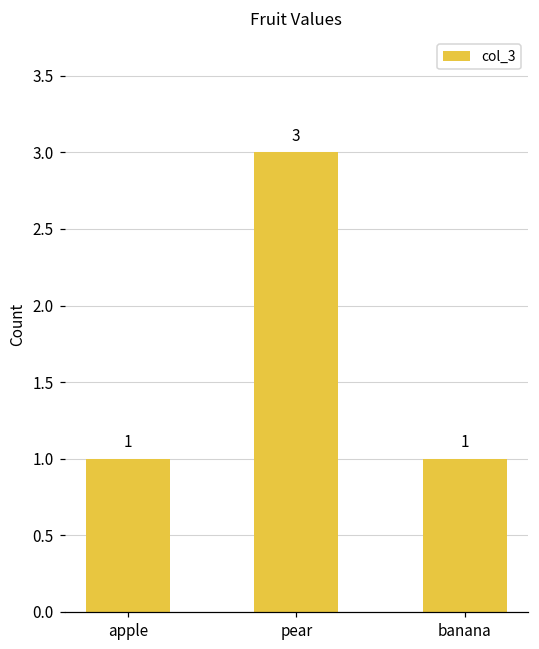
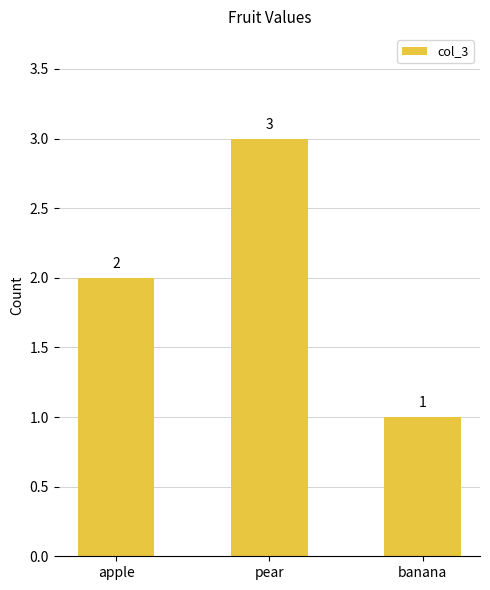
  {
-   "apple": 1,
+   "apple": 2,
    "pear": 3,
    "banana": 1
  }
